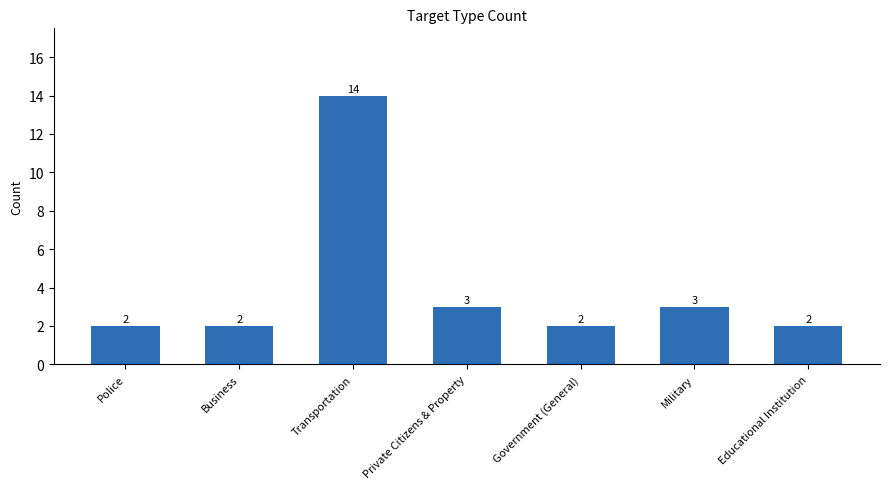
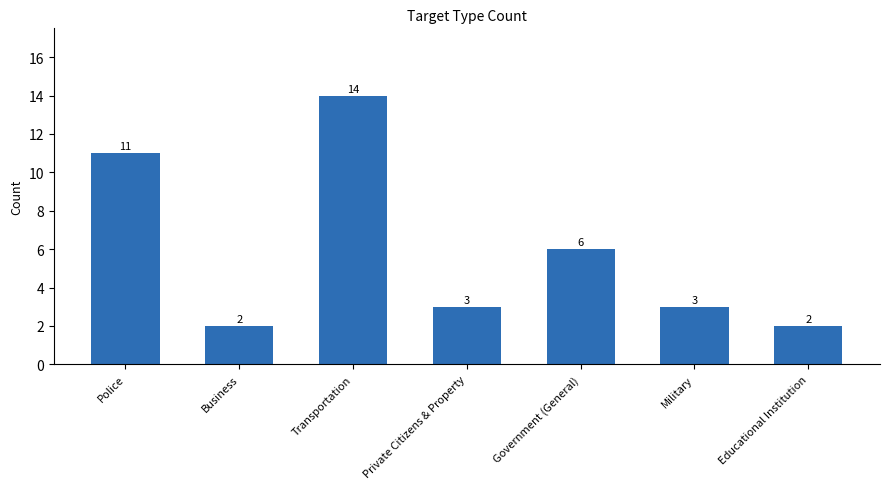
  {
-   "Police": 2,
+   "Police": 11,
    "Business": 2,
    "Transportation": 14,
    "Private Citizens & Property": 3,
-   "Government (General)": 2,
+   "Government (General)": 6,
    "Military": 3,
    "Educational Institution": 2
  }
